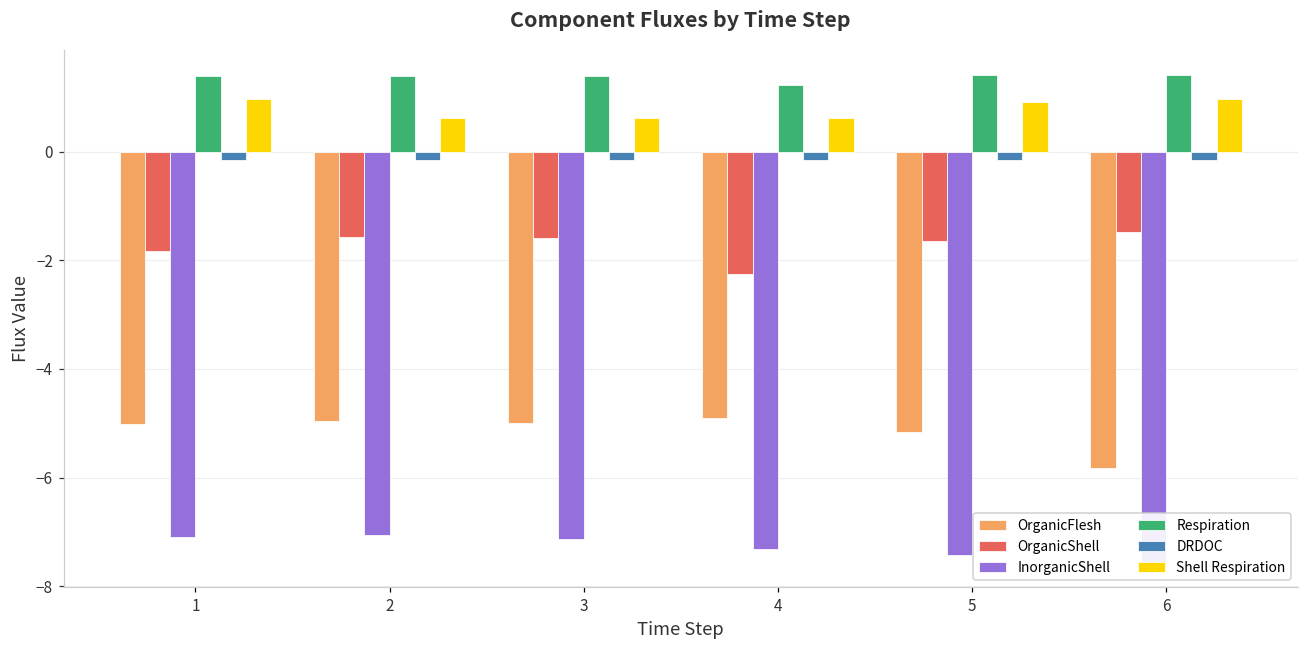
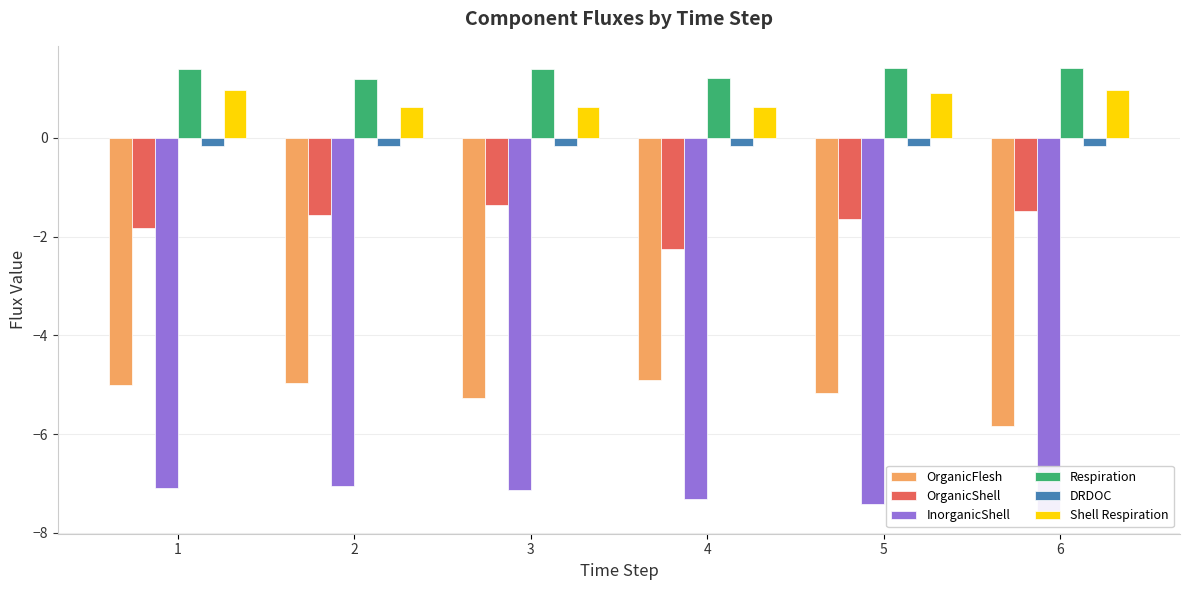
  {
    "OrganicFlesh": {
      "1": -5.0,
      "2": -5.0,
-     "3": -5.0,
+     "3": -5.3,
      "4": -4.9,
      "5": -5.2,
      "6": -5.8
    },
    "OrganicShell": {
      "1": -1.8,
      "2": -1.6,
-     "3": -1.6,
+     "3": -1.4,
      "4": -2.2,
      "5": -1.6,
      "6": -1.5
    },
    "InorganicShell": {
      "1": -7.1,
      "2": -7.1,
      "3": -7.1,
      "4": -7.3,
      "5": -7.4
    },
    "Respiration": {
      "1": 1.4,
-     "2": 1.4,
+     "2": 1.2,
      "3": 1.4,
      "4": 1.2,
      "5": 1.4,
      "6": 1.4
    },
    "DRDOC": {
      "1": -0.2,
      "2": -0.2,
      "3": -0.2,
      "4": -0.2,
      "5": -0.2,
      "6": -0.2
    },
    "Shell Respiration": {
      "1": 1.0,
      "2": 0.6,
      "3": 0.6,
      "4": 0.6,
      "5": 0.9,
      "6": 1.0
    }
  }
